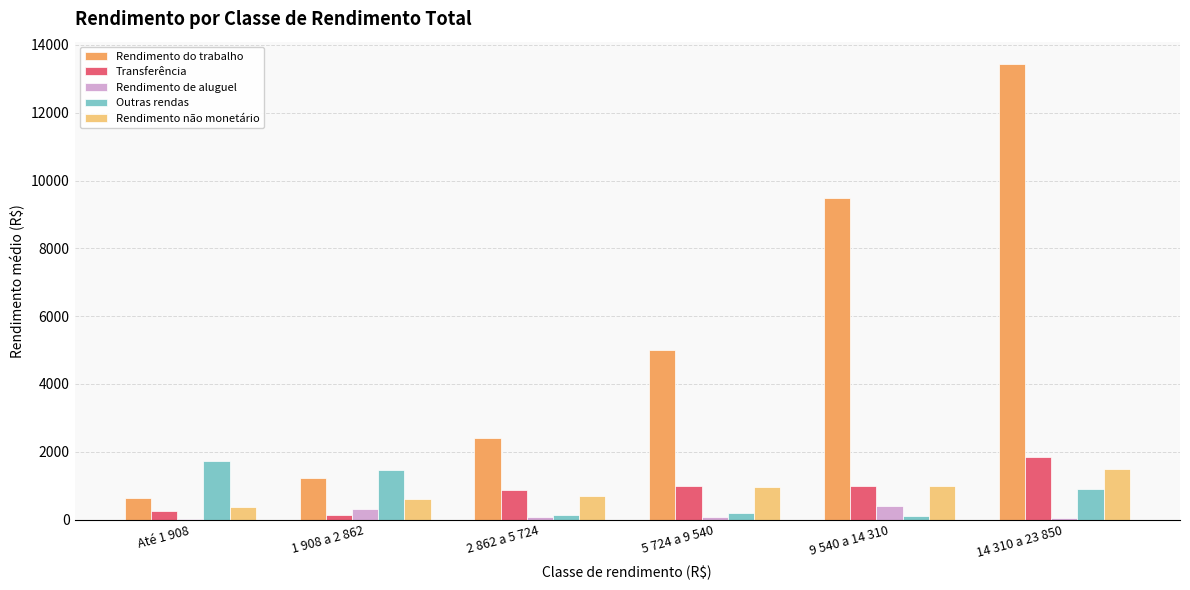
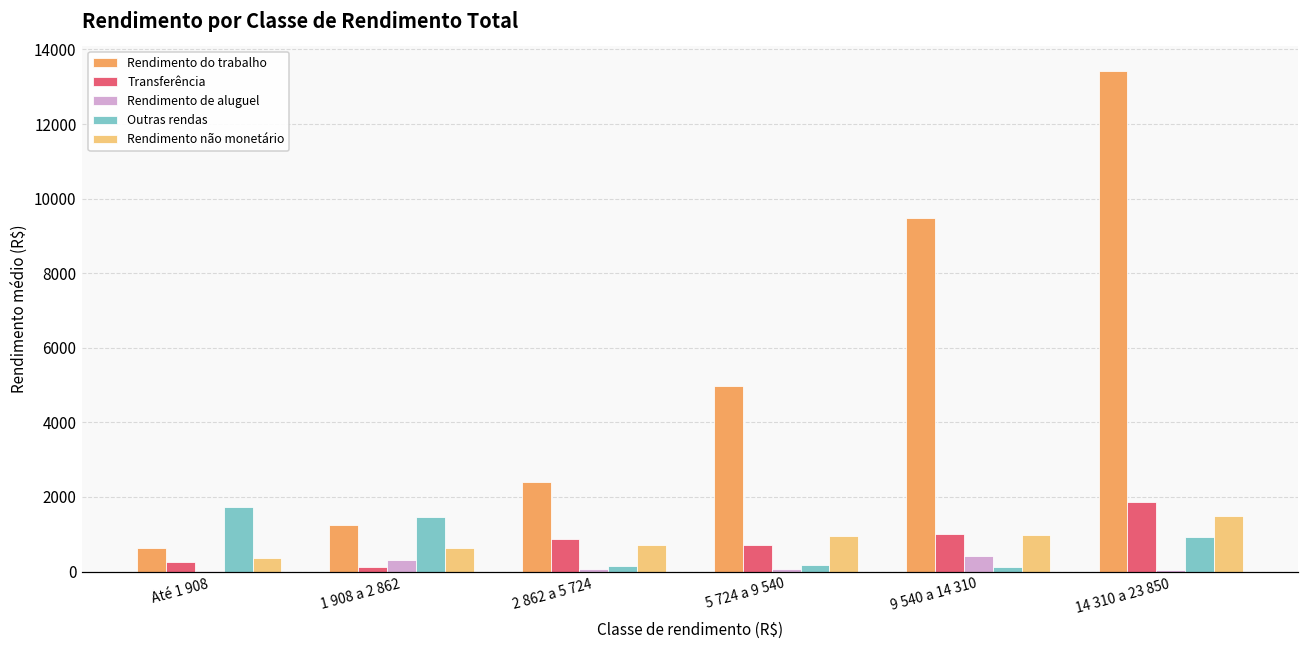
  {
    "Transferência": {
      "Até 1 908": 300,
      "1 908 a 2 862": 100,
      "2 862 a 5 724": 900,
-     "5 724 a 9 540": 1000,
+     "5 724 a 9 540": 700,
      "9 540 a 14 310": 1000,
      "14 310 a 23 850": 1900
    },
    "Rendimento de aluguel": {
      "1 908 a 2 862": 300,
      "9 540 a 14 310": 400
    },
    "Outras rendas": {
      "Até 1 908": 1700,
      "1 908 a 2 862": 1500,
      "2 862 a 5 724": 100,
      "5 724 a 9 540": 200,
      "9 540 a 14 310": 100,
      "14 310 a 23 850": 900
    }
  }
